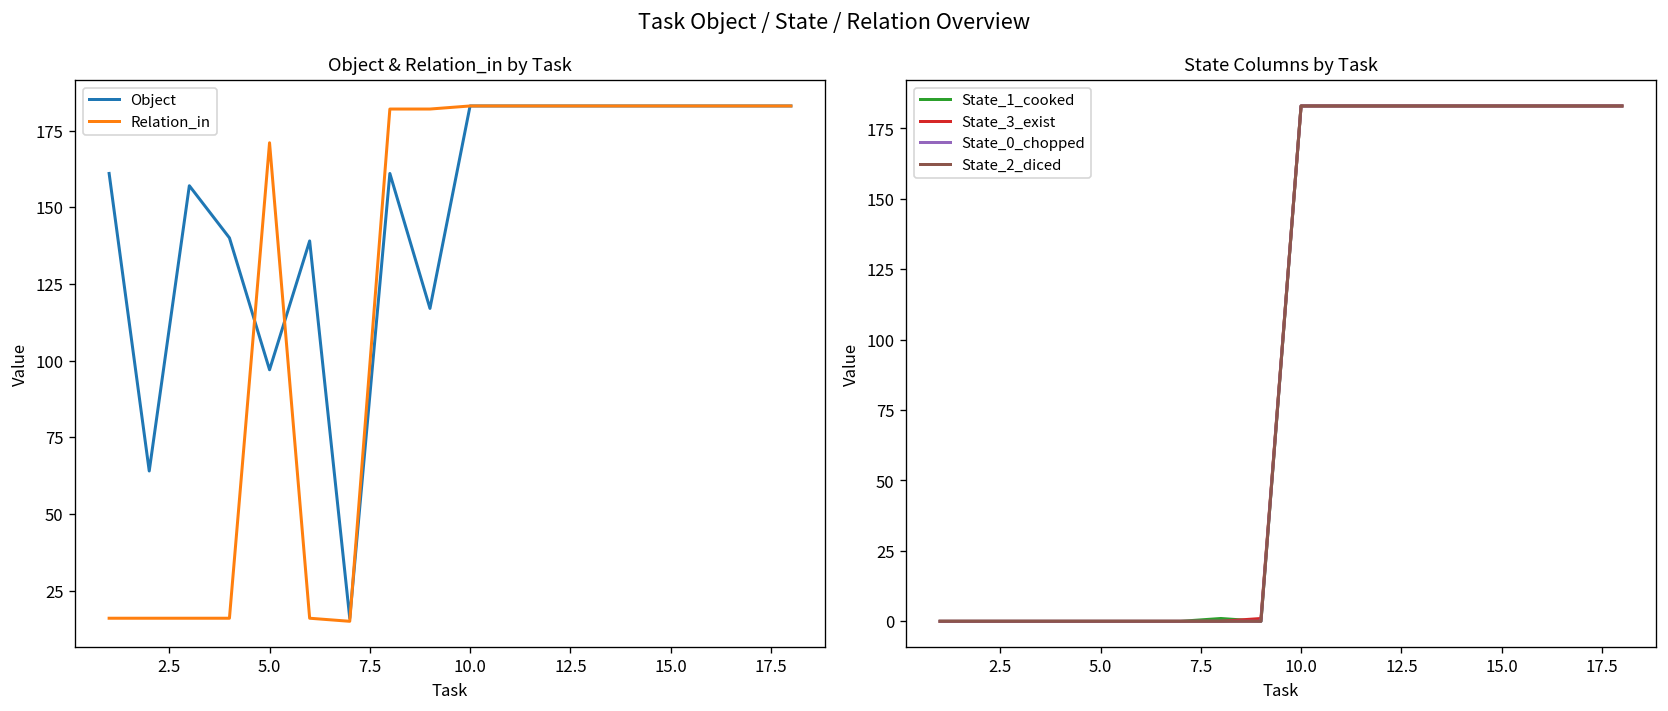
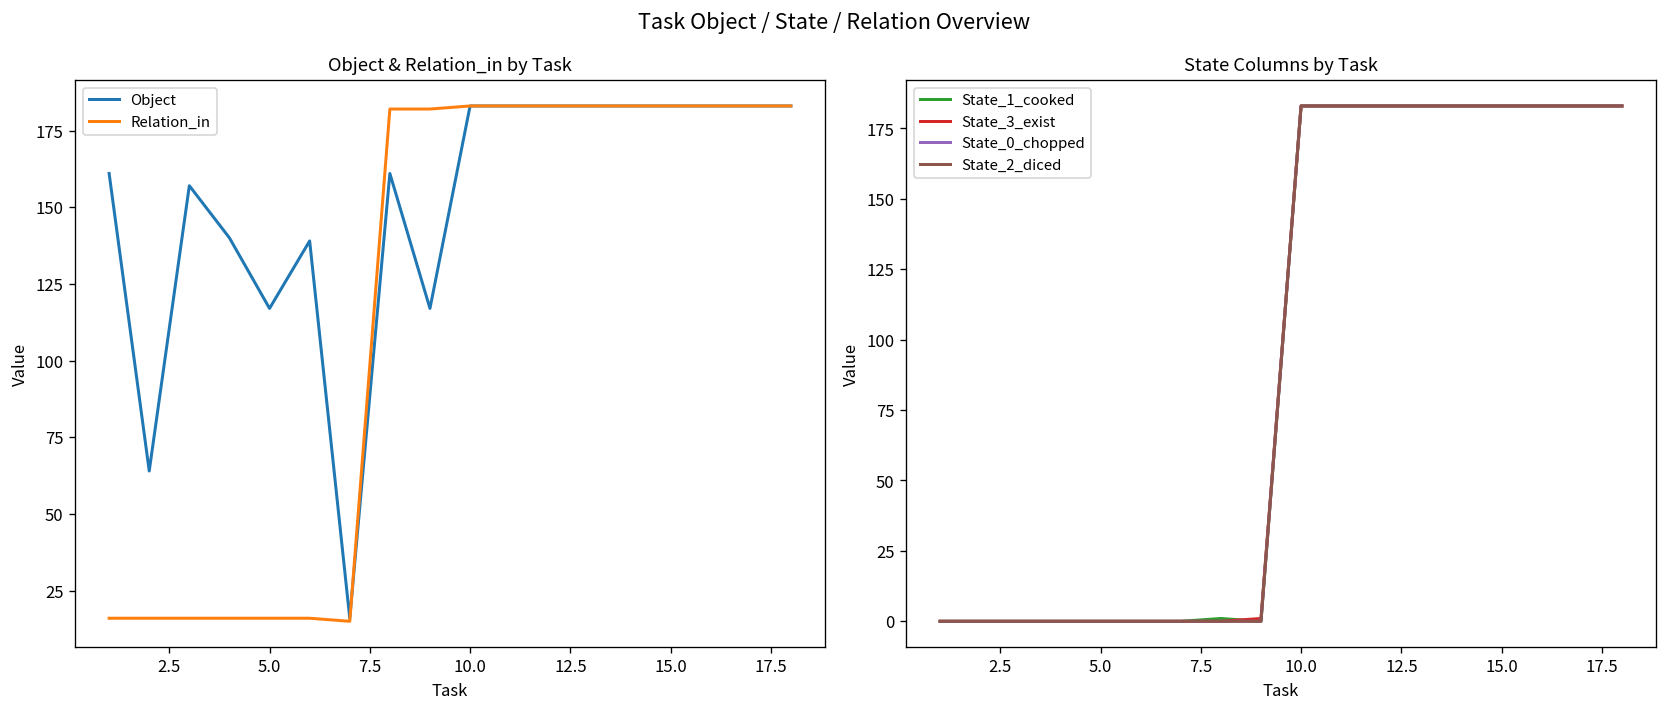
  {
    "Object & Relation_in by Task": {
      "Object": {
-       "5.0": 97
+       "5.0": 117
      },
      "Relation_in": {
-       "5.0": 171
+       "5.0": 16
      }
    }
  }
